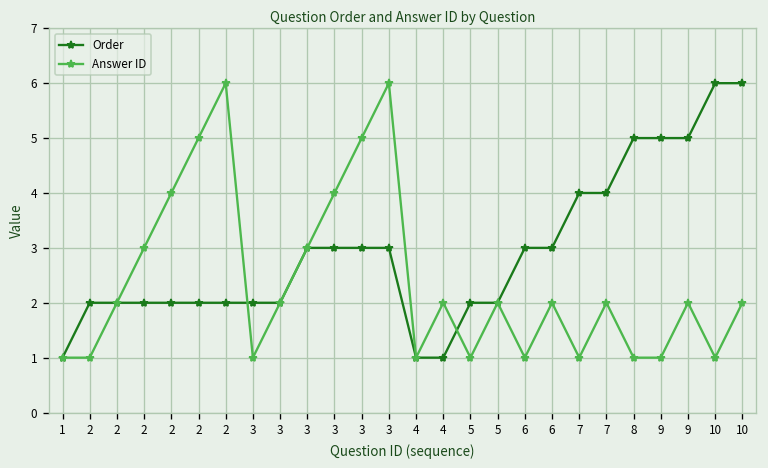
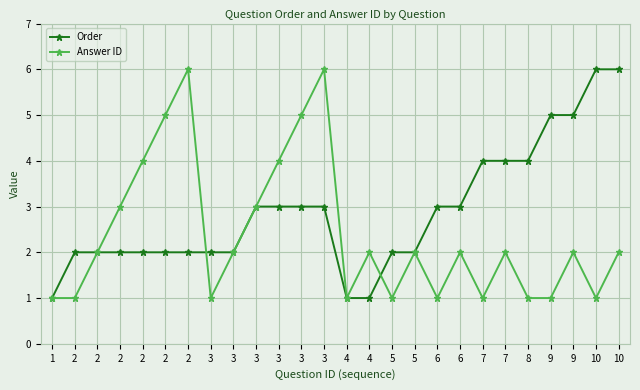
  {
    "Order": {
-     "8": 5
+     "8": 4
    },
    "Answer ID": {
      "8": 1
    }
  }
